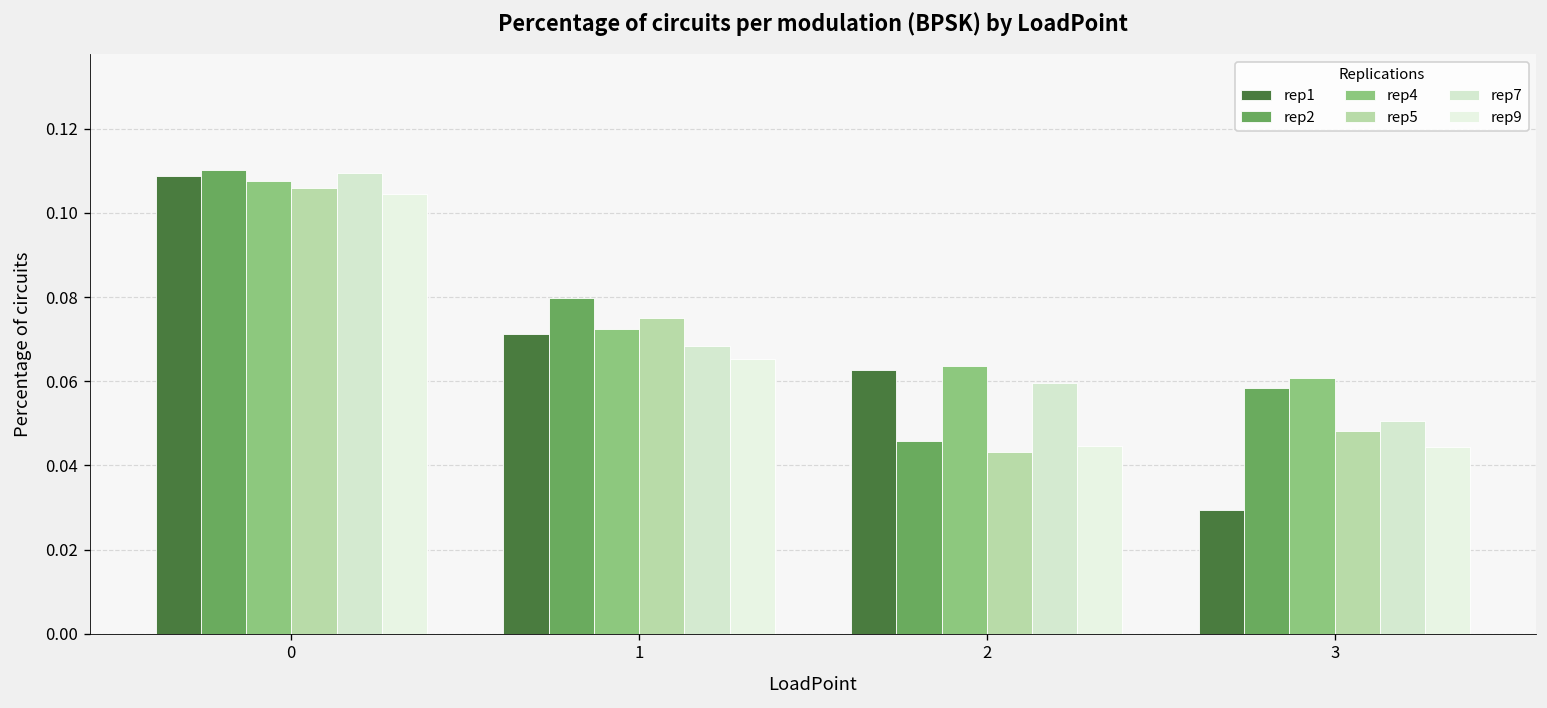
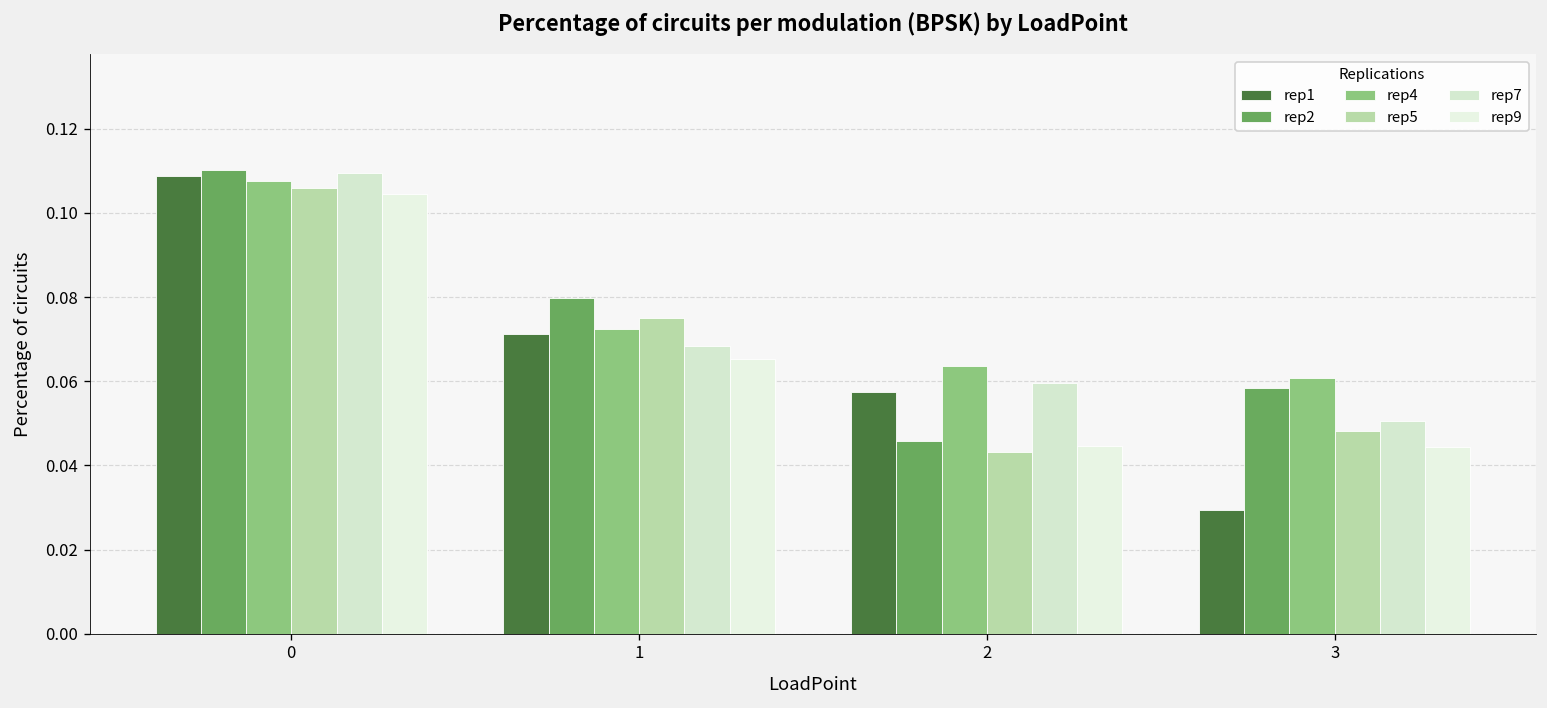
  {
    "rep1": {
      "0": 0.109,
      "1": 0.071,
-     "2": 0.063,
+     "2": 0.057,
      "3": 0.030
    }
  }
